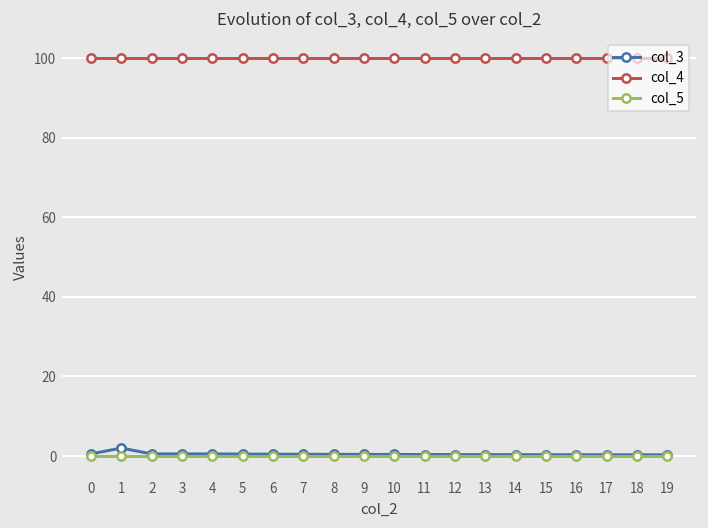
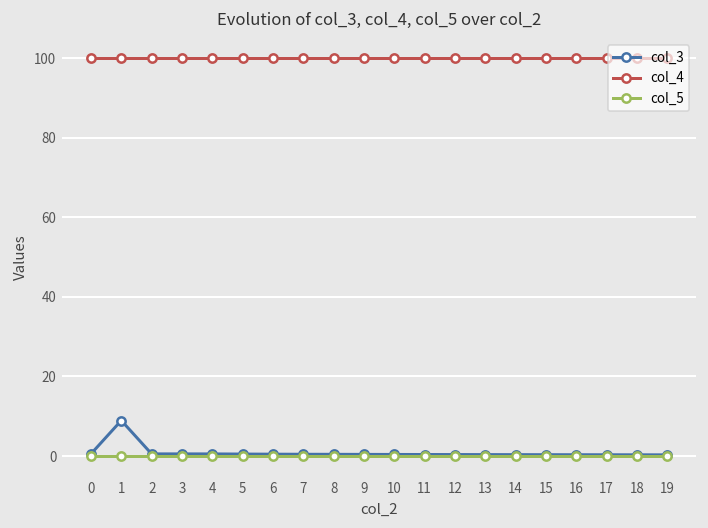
  {
    "col_3": {
-     "1": 2
+     "1": 9
    },
    "col_4": {
      "0": 100,
      "1": 100,
      "2": 100,
      "3": 100,
      "4": 100,
      "5": 100,
      "6": 100,
      "7": 100,
      "8": 100,
      "9": 100,
      "10": 100,
      "11": 100,
      "12": 100,
      "13": 100,
      "14": 100,
      "15": 100,
      "16": 100,
      "17": 100
    },
    "col_5": {
      "1": 0
    }
  }
